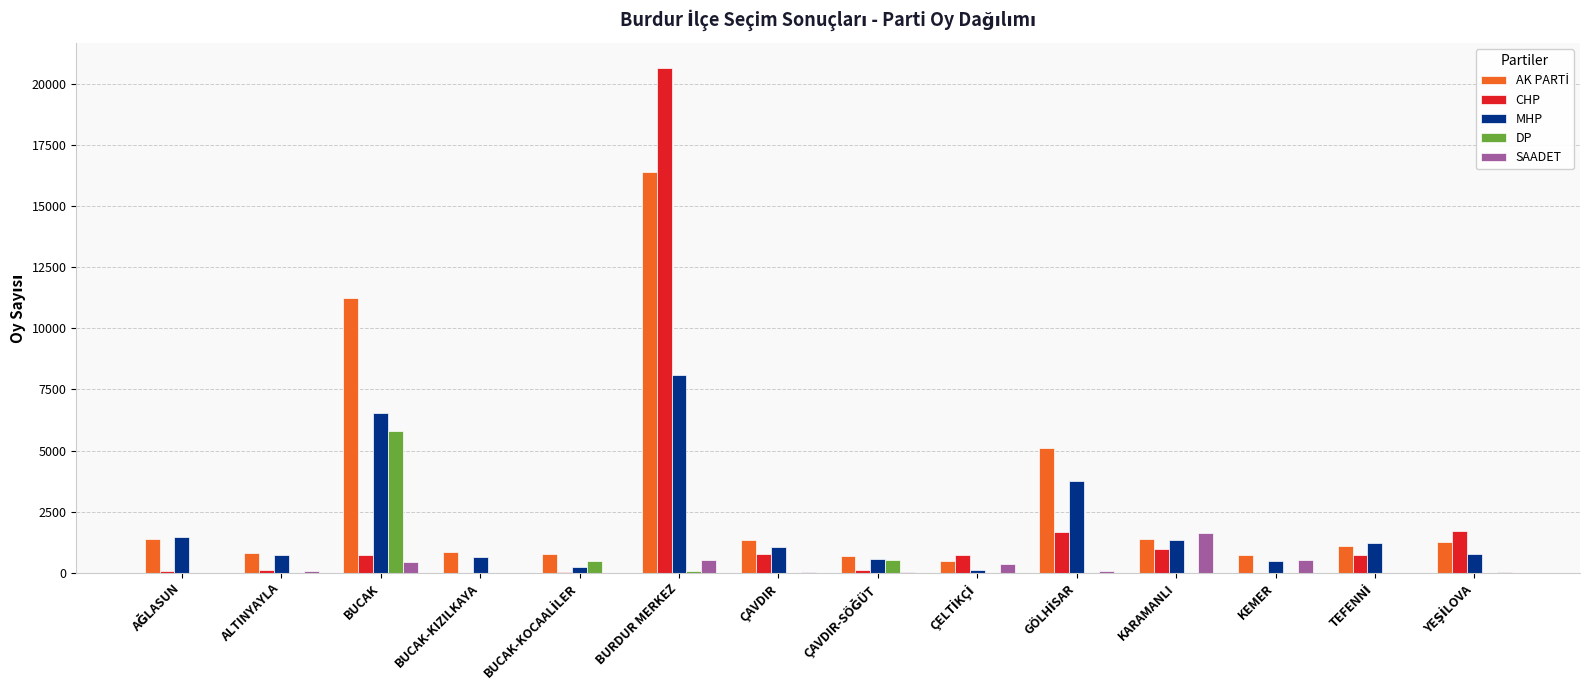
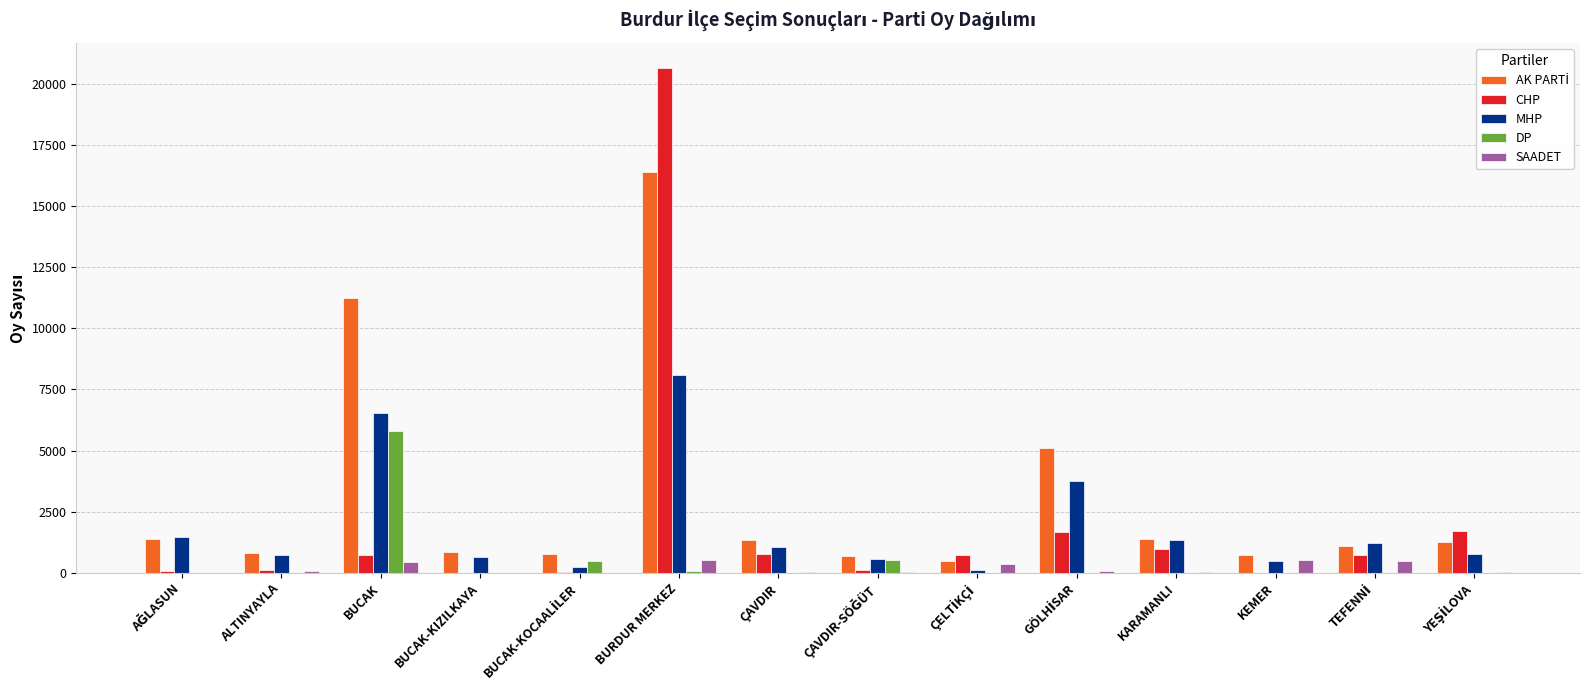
  {
    "AK PARTİ": {
      "AĞLASUN": 1400,
      "ALTINYAYLA": 800,
      "BUCAK": 11300,
      "BUCAK-KIZILKAYA": 800,
      "BUCAK-KOCAALİLER": 800,
      "BURDUR MERKEZ": 16400,
      "ÇAVDIR": 1300,
      "ÇAVDIR-SÖĞÜT": 700,
      "ÇELTİKÇİ": 500,
      "GÖLHİSAR": 5100,
      "KARAMANLI": 1400,
      "KEMER": 700,
      "TEFENNİ": 1100,
      "YEŞİLOVA": 1200
    },
    "CHP": {
      "ALTINYAYLA": 100,
      "BUCAK": 700,
      "BUCAK-KIZILKAYA": 0,
      "BURDUR MERKEZ": 20600,
      "ÇAVDIR": 800,
      "ÇAVDIR-SÖĞÜT": 100,
      "ÇELTİKÇİ": 700,
      "GÖLHİSAR": 1700,
      "KARAMANLI": 1000,
      "KEMER": 0,
      "TEFENNİ": 700,
      "YEŞİLOVA": 1700
    },
    "MHP": {
      "AĞLASUN": 1500,
      "ALTINYAYLA": 700,
      "BUCAK": 6500,
      "BUCAK-KIZILKAYA": 600,
      "BUCAK-KOCAALİLER": 200,
      "BURDUR MERKEZ": 8100,
      "ÇAVDIR": 1000,
      "ÇAVDIR-SÖĞÜT": 600,
      "ÇELTİKÇİ": 100,
      "GÖLHİSAR": 3800,
      "KARAMANLI": 1400,
      "KEMER": 500,
      "TEFENNİ": 1200,
      "YEŞİLOVA": 800
    },
    "DP": {
      "AĞLASUN": 0,
      "ALTINYAYLA": 0,
      "BUCAK": 5800,
      "BUCAK-KIZILKAYA": 0,
      "BUCAK-KOCAALİLER": 500,
      "ÇAVDIR": 0,
      "ÇAVDIR-SÖĞÜT": 500,
      "ÇELTİKÇİ": 0,
      "GÖLHİSAR": 0,
      "KARAMANLI": 0,
      "KEMER": 0,
      "TEFENNİ": 0,
      "YEŞİLOVA": 0
    },
    "SAADET": {
      "BUCAK": 500,
      "BURDUR MERKEZ": 500,
      "ÇELTİKÇİ": 400,
-     "KARAMANLI": 1600,
+     "KARAMANLI": 0,
      "KEMER": 500,
-     "TEFENNİ": 0
+     "TEFENNİ": 500
    }
  }
